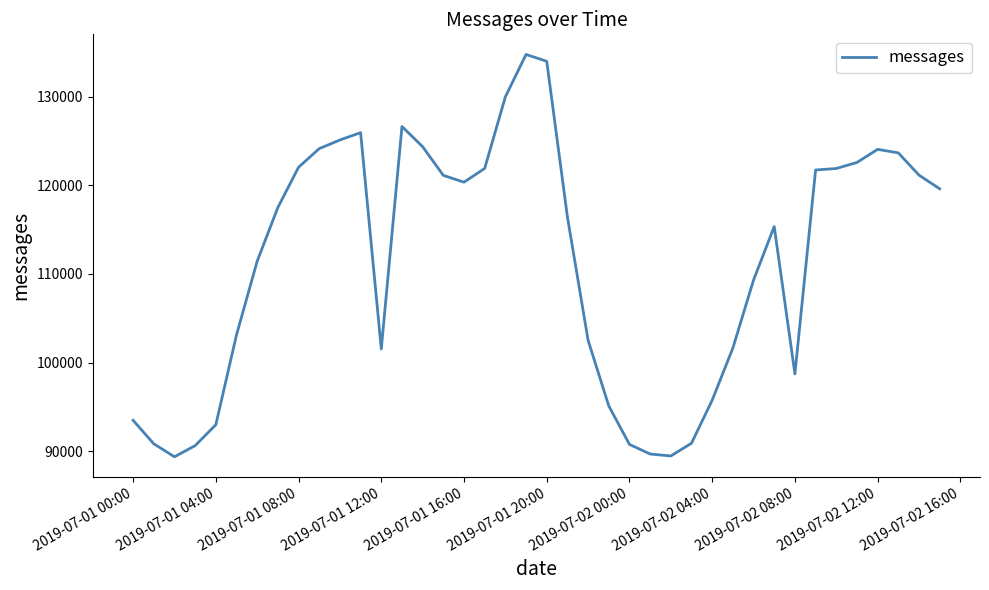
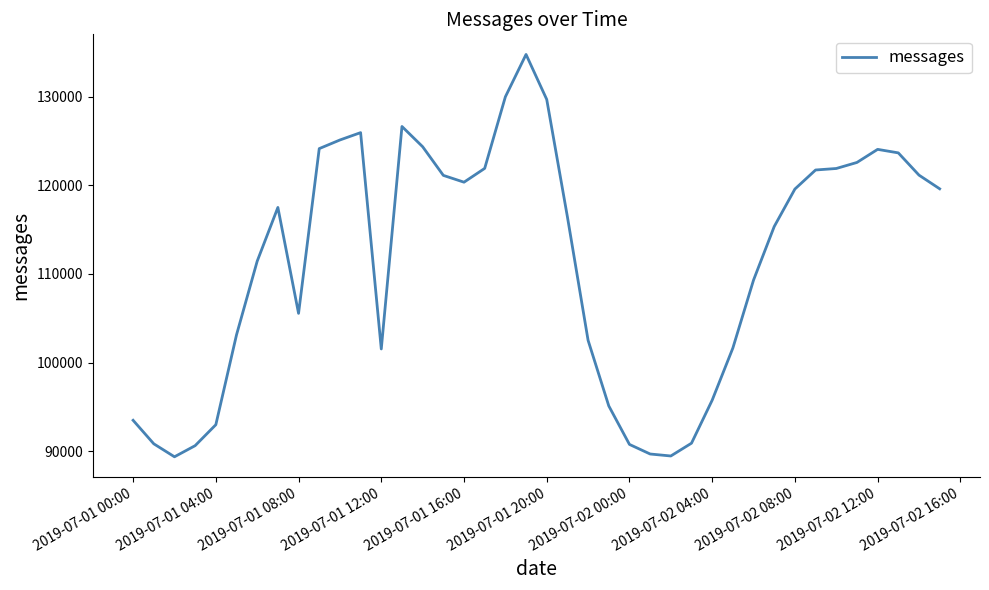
  {
    "2019-07-01 00:00": 94000,
    "2019-07-01 04:00": 93000,
-   "2019-07-01 08:00": 122000,
+   "2019-07-01 08:00": 106000,
    "2019-07-01 12:00": 102000,
    "2019-07-01 16:00": 120000,
-   "2019-07-01 20:00": 134000,
+   "2019-07-01 20:00": 130000,
    "2019-07-02 00:00": 91000,
    "2019-07-02 04:00": 96000,
-   "2019-07-02 08:00": 99000,
+   "2019-07-02 08:00": 120000,
    "2019-07-02 12:00": 124000
  }
